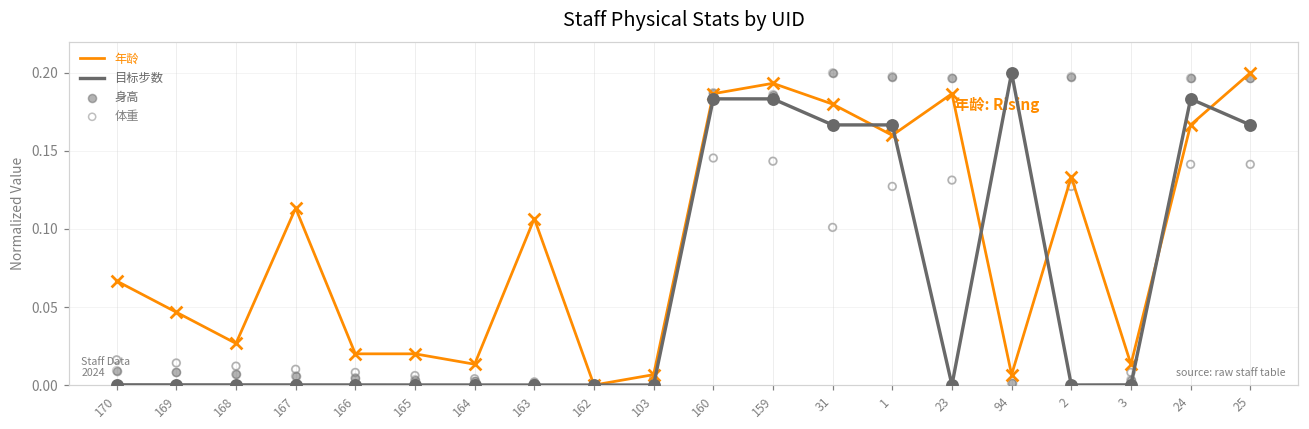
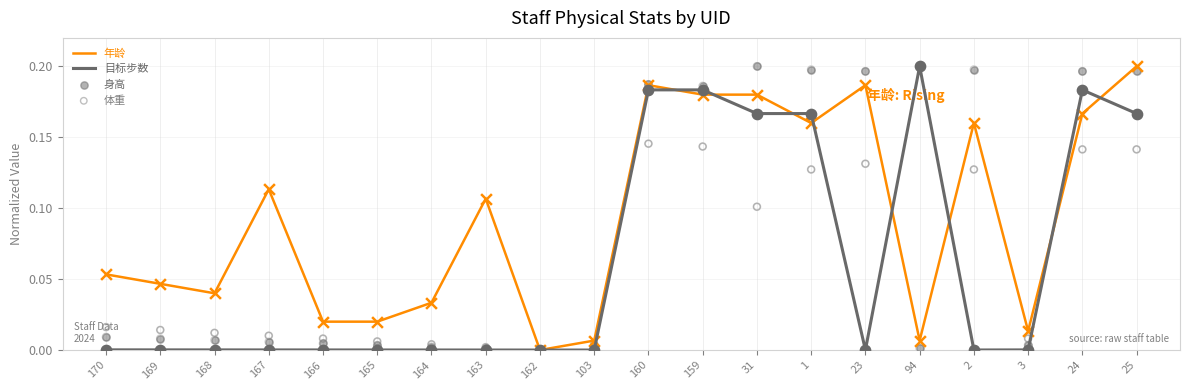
  {
    "年龄": {
-     "170": 0.067,
+     "170": 0.053,
      "169": 0.047,
-     "168": 0.027,
+     "168": 0.040,
      "167": 0.113,
      "166": 0.020,
      "165": 0.020,
-     "164": 0.013,
+     "164": 0.033,
      "163": 0.107,
      "103": 0.007,
-     "159": 0.193,
+     "159": 0.180,
      "31": 0.180,
      "1": 0.160,
      "23": 0.187,
      "94": 0.007,
-     "2": 0.133,
+     "2": 0.160,
      "3": 0.013,
      "24": 0.167,
      "25": 0.200
    }
  }
